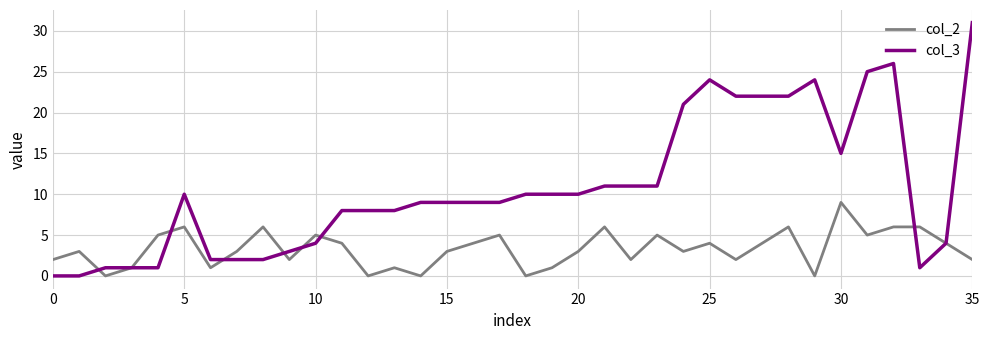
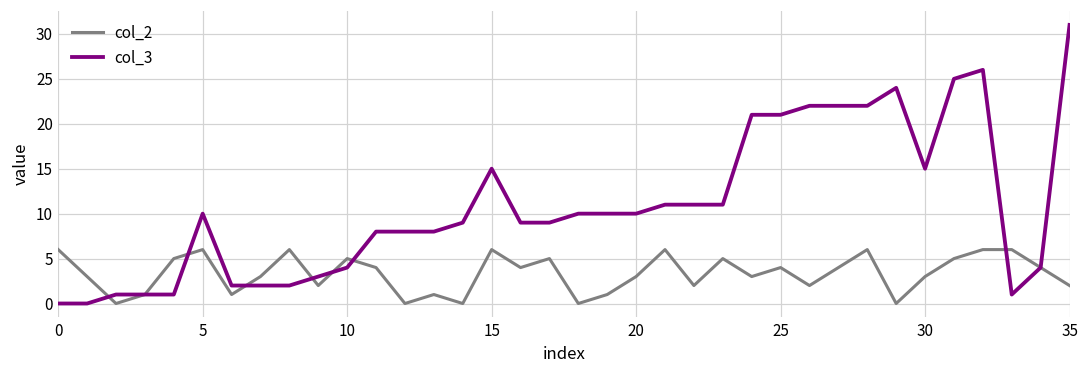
  {
    "col_2": {
-     "0": 2,
+     "0": 6,
      "5": 6,
      "10": 5,
-     "15": 3,
+     "15": 6,
      "20": 3,
      "25": 4,
-     "30": 9,
+     "30": 3,
      "35": 2
    },
    "col_3": {
      "0": 0,
      "5": 10,
      "10": 4,
-     "15": 9,
+     "15": 15,
      "20": 10,
-     "25": 24,
+     "25": 21,
      "30": 15,
      "35": 31
    }
  }
